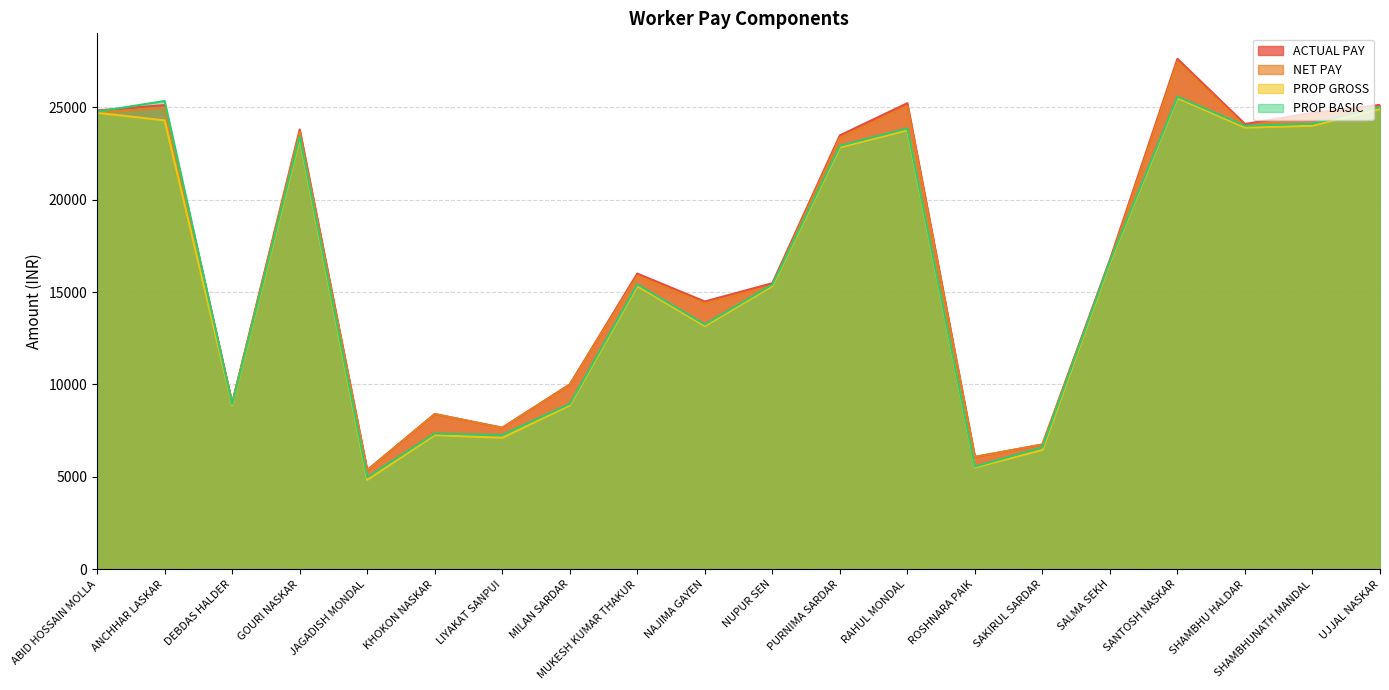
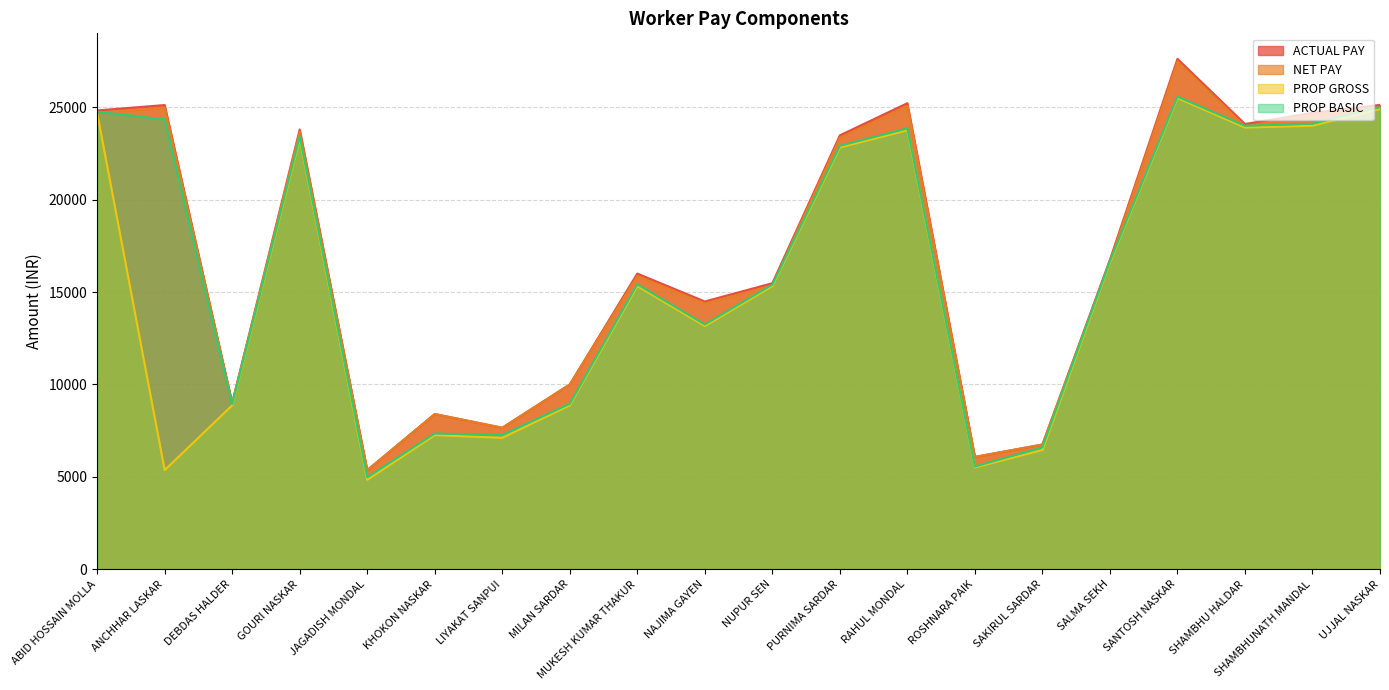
  {
    "PROP GROSS": {
-     "ANCHHAR LASKAR": 24300,
+     "ANCHHAR LASKAR": 5400,
      "JAGADISH MONDAL": 4800,
      "LIYAKAT SANPUI": 7100,
      "SAKIRUL SARDAR": 6500
    },
    "PROP BASIC": {
-     "ANCHHAR LASKAR": 25300,
+     "ANCHHAR LASKAR": 24300,
      "JAGADISH MONDAL": 5000,
      "LIYAKAT SANPUI": 7300,
      "SAKIRUL SARDAR": 6600
    }
  }
